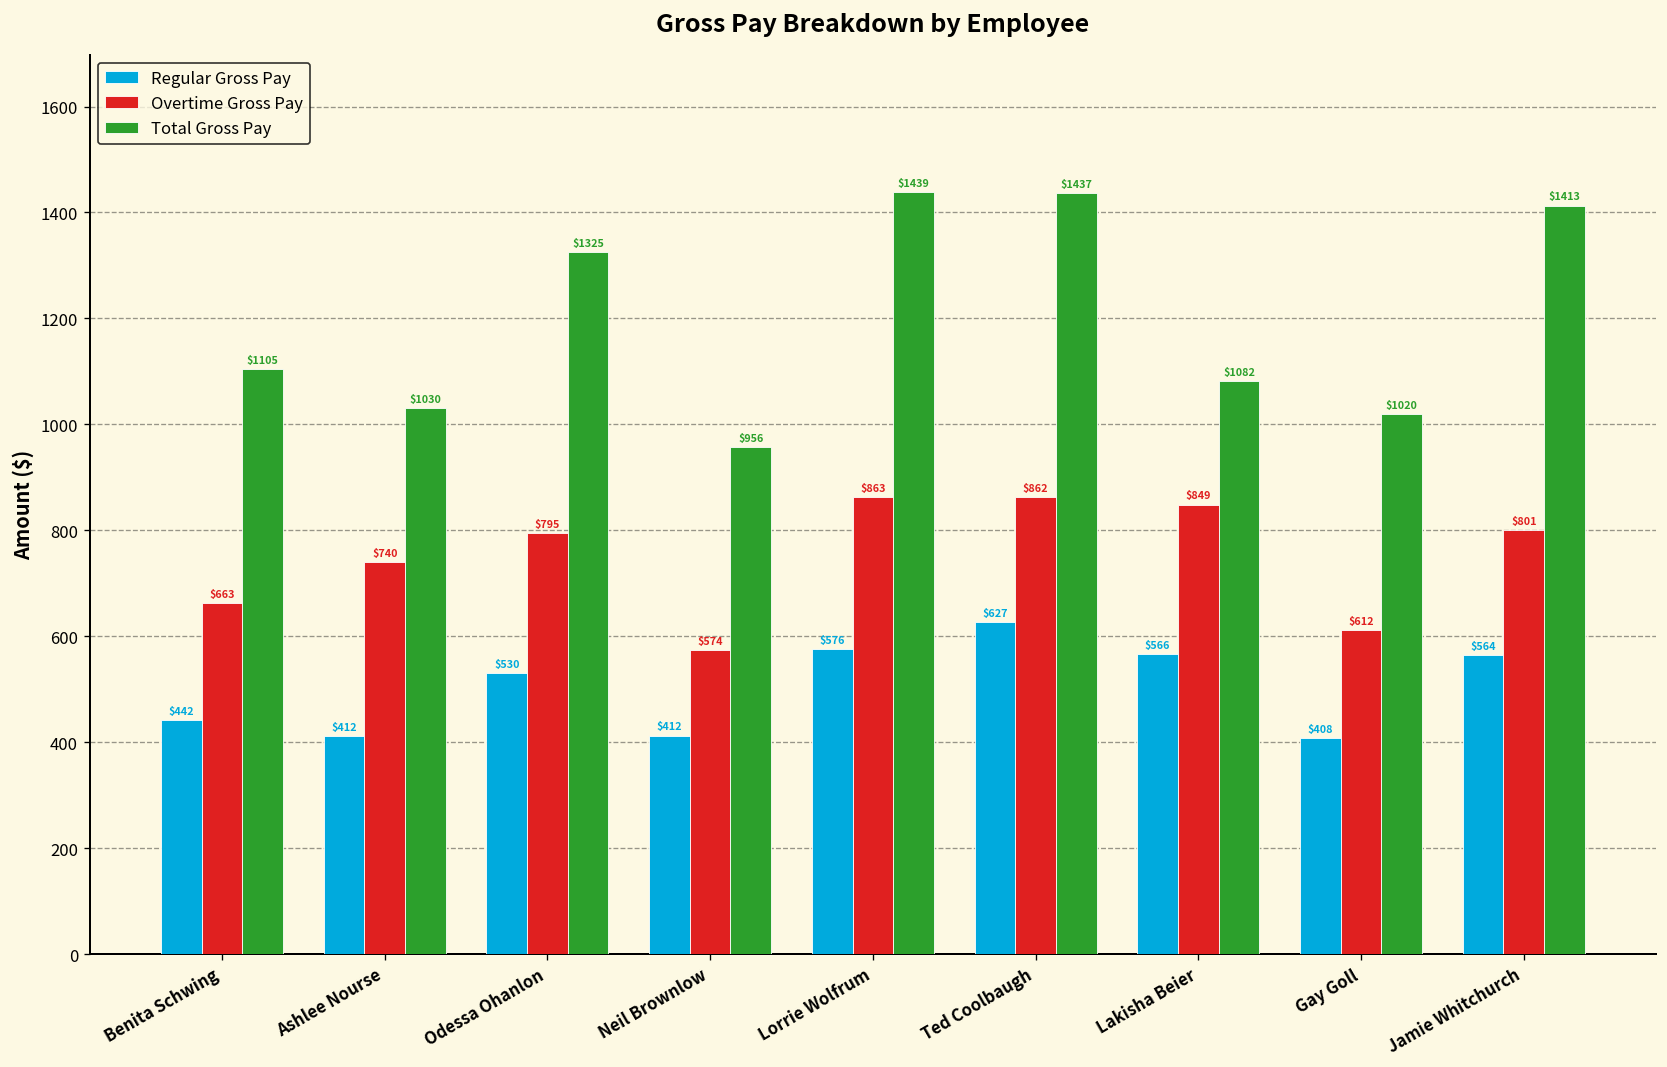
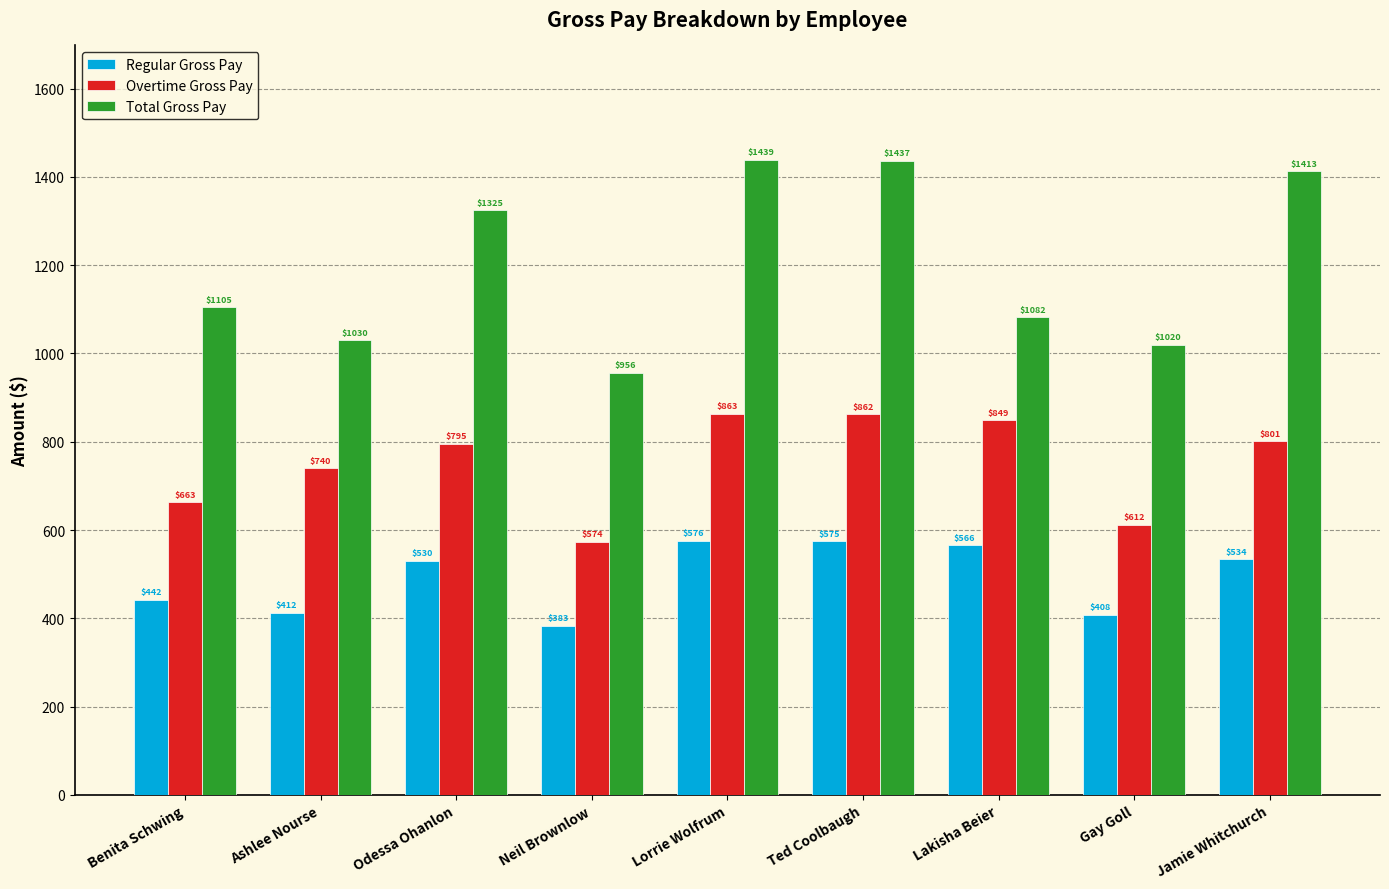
  {
    "Regular Gross Pay": {
      "Benita Schwing": "$442",
      "Ashlee Nourse": "$412",
      "Odessa Ohanlon": "$530",
-     "Neil Brownlow": "$412",
+     "Neil Brownlow": "$383",
      "Lorrie Wolfrum": "$576",
-     "Ted Coolbaugh": "$627",
+     "Ted Coolbaugh": "$575",
      "Lakisha Beier": "$566",
      "Gay Goll": "$408",
-     "Jamie Whitchurch": "$564"
+     "Jamie Whitchurch": "$534"
    },
    "Overtime Gross Pay": {
      "Benita Schwing": "$663",
      "Ashlee Nourse": "$740",
      "Odessa Ohanlon": "$795",
      "Neil Brownlow": "$574",
      "Lorrie Wolfrum": "$863",
      "Ted Coolbaugh": "$862",
      "Lakisha Beier": "$849",
      "Gay Goll": "$612",
      "Jamie Whitchurch": "$801"
    },
    "Total Gross Pay": {
      "Benita Schwing": "$1105",
      "Ashlee Nourse": "$1030",
      "Odessa Ohanlon": "$1325",
      "Neil Brownlow": "$956",
      "Lorrie Wolfrum": "$1439",
      "Ted Coolbaugh": "$1437",
      "Lakisha Beier": "$1082",
      "Gay Goll": "$1020",
      "Jamie Whitchurch": "$1413"
    }
  }
